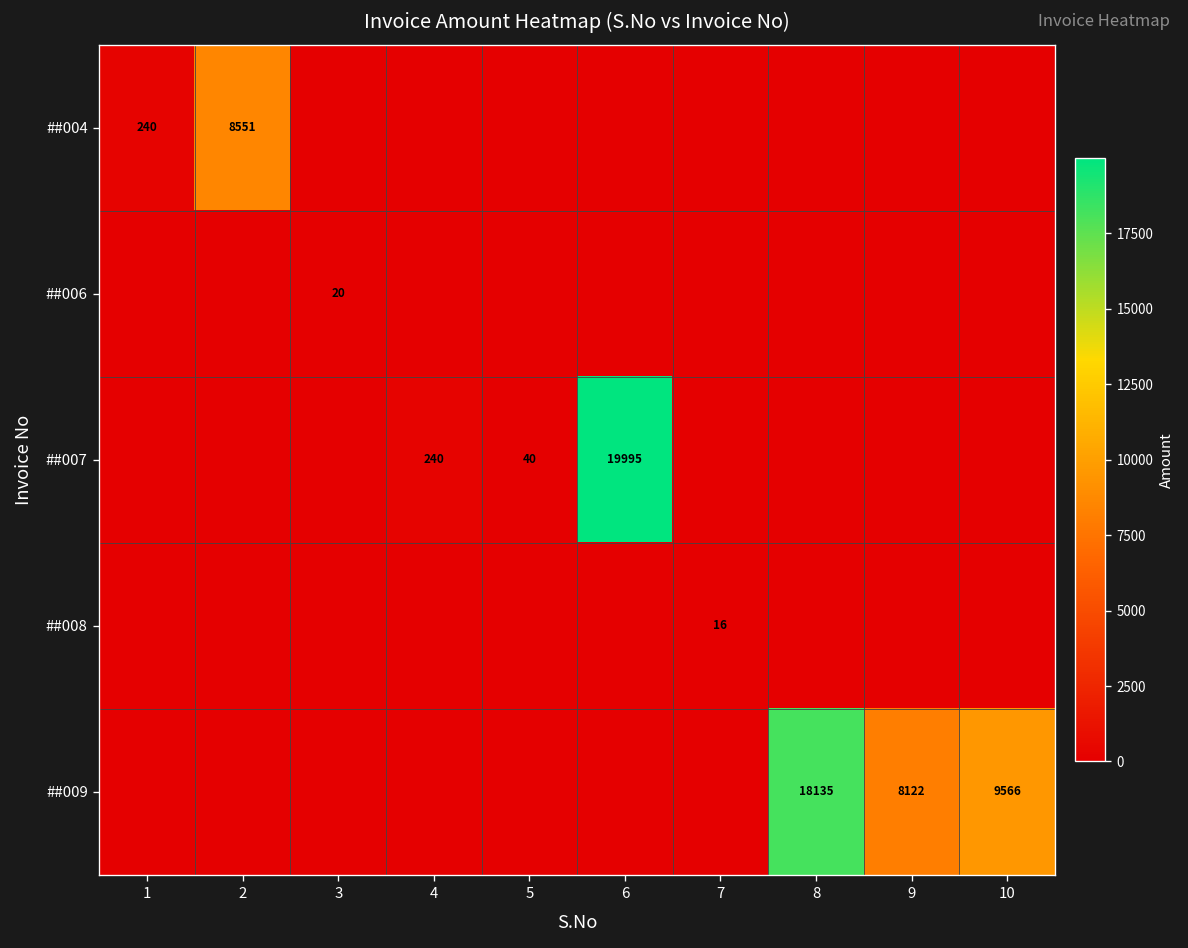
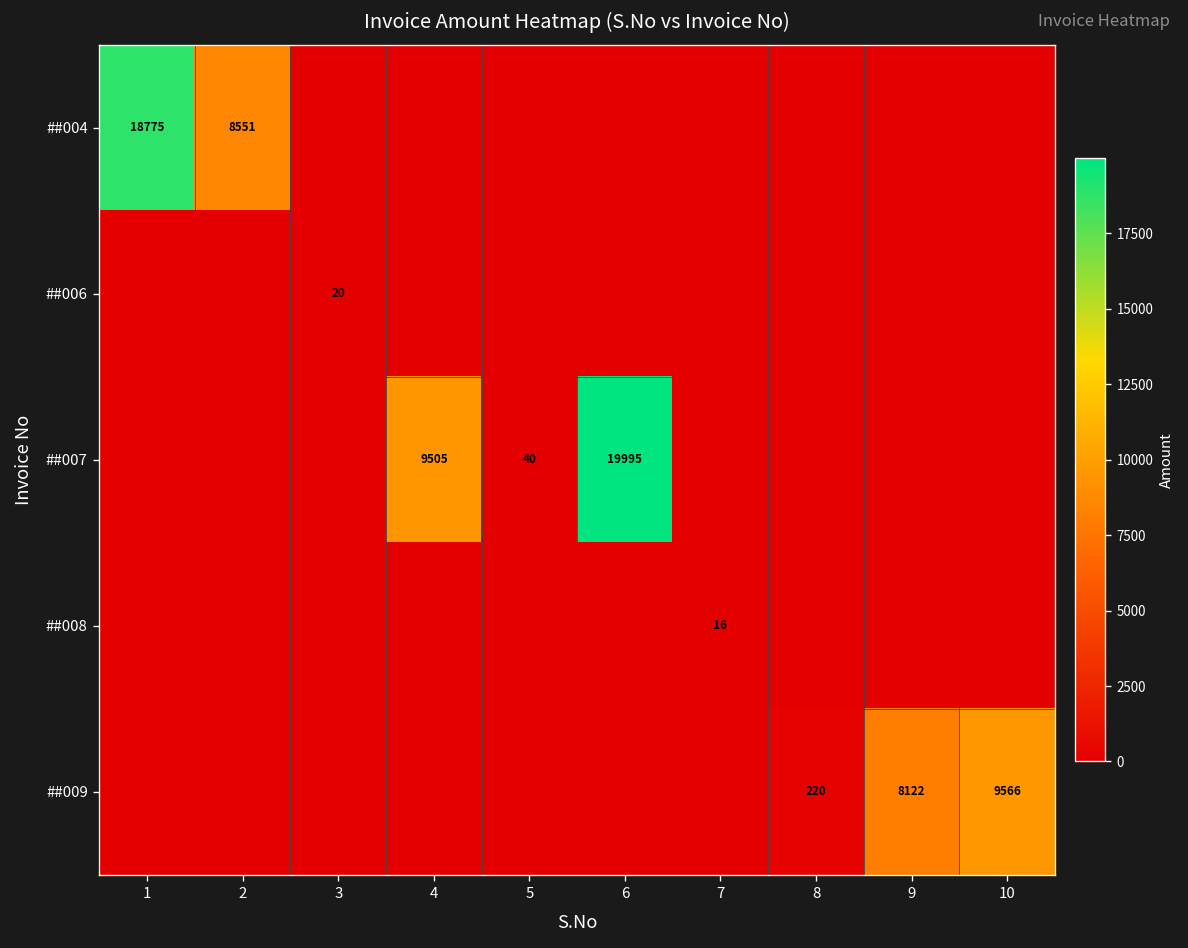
  {
    "##004": {
-     "1": 240,
+     "1": 18775,
      "2": 8551
    },
    "##006": {
      "3": 20
    },
    "##007": {
-     "4": 240,
+     "4": 9505,
      "5": 40,
      "6": 19995
    },
    "##008": {
      "7": 16
    },
    "##009": {
-     "8": 18135,
+     "8": 220,
      "9": 8122,
      "10": 9566
    }
  }
